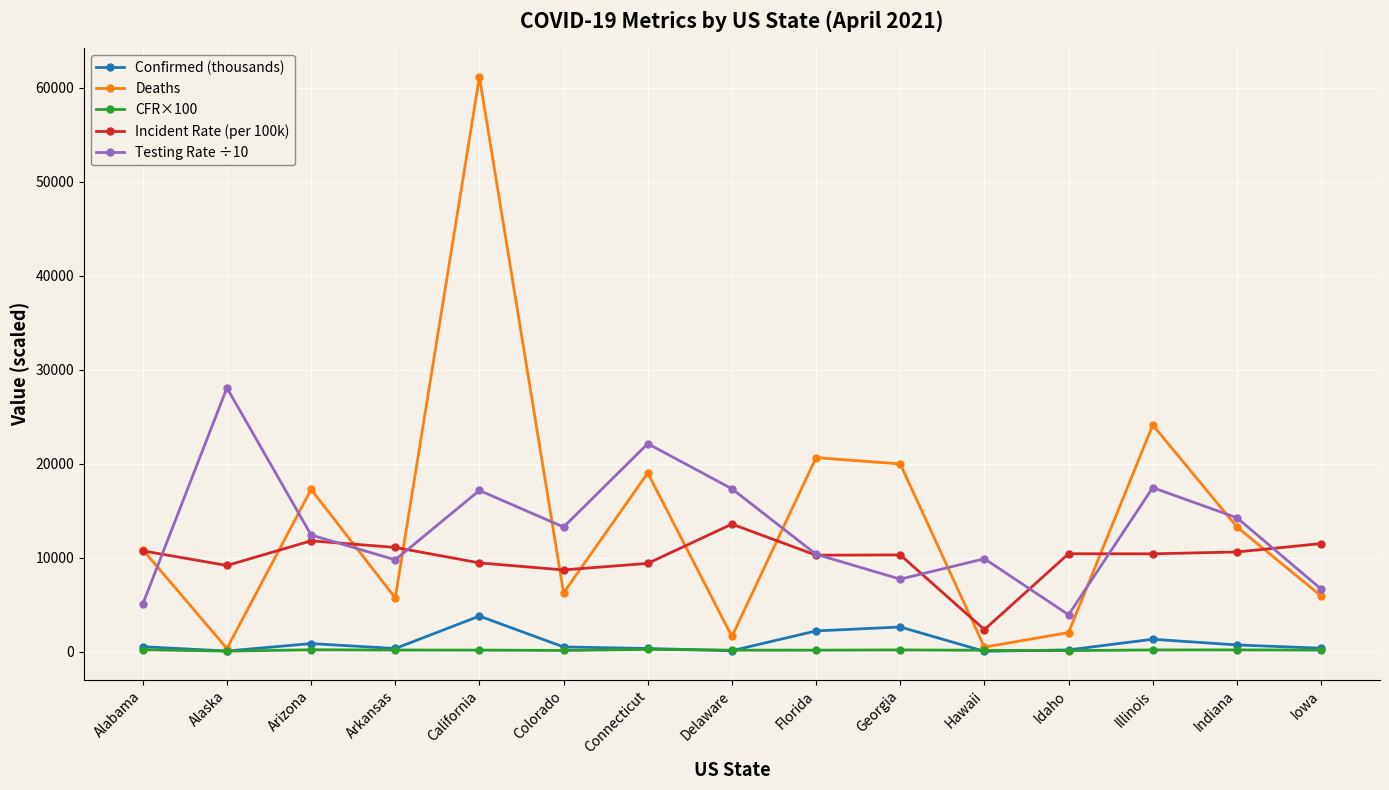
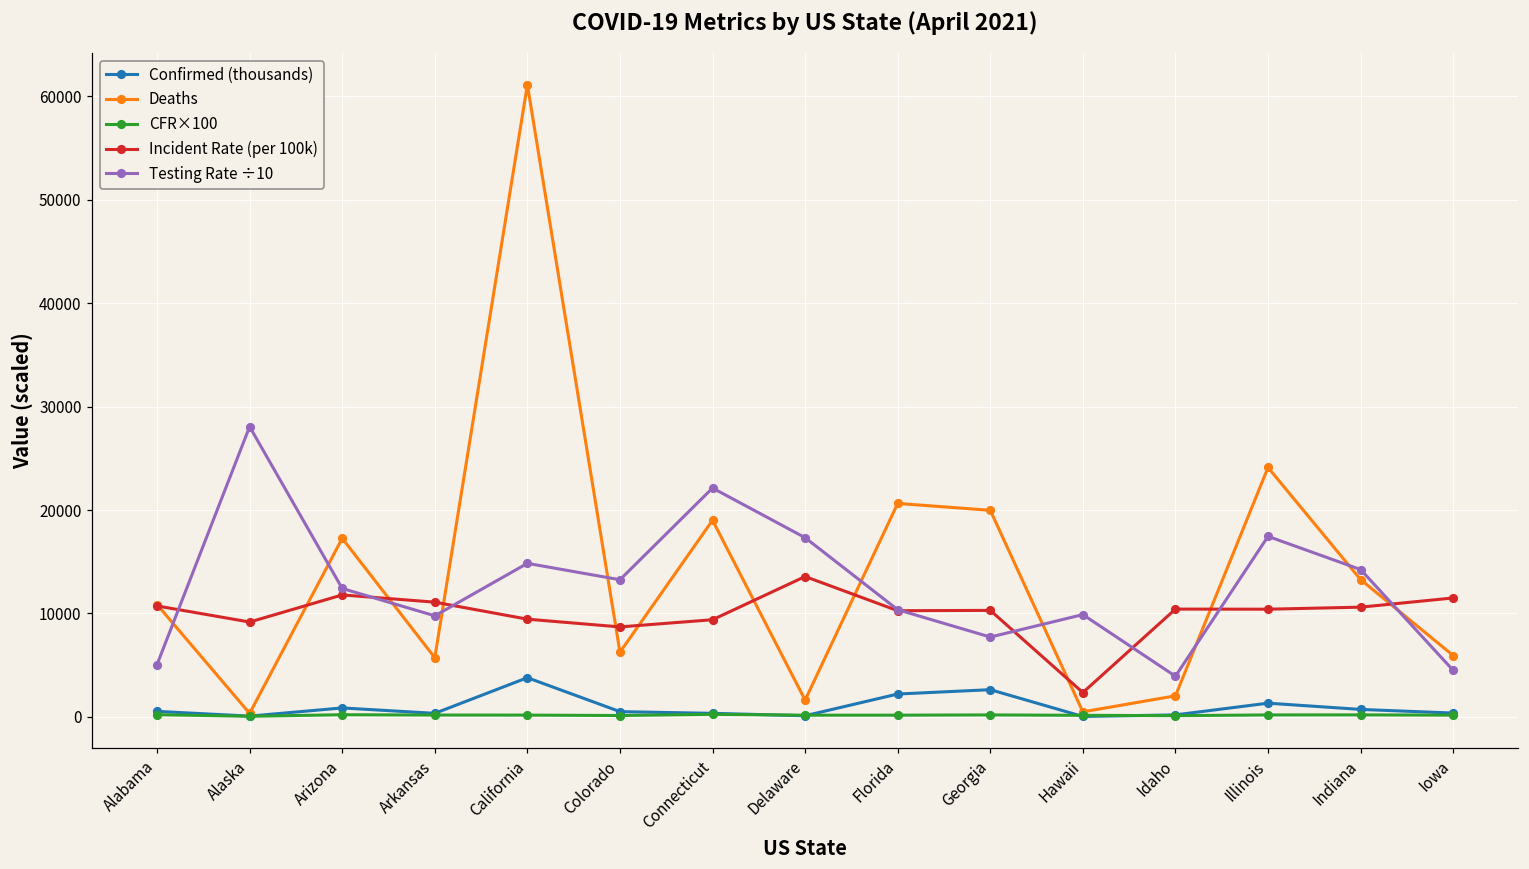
  {
    "Confirmed (thousands)": {
      "Alabama": 1000,
      "Arizona": 1000,
      "California": 4000,
      "Colorado": 1000,
      "Florida": 2000,
      "Georgia": 3000,
      "Illinois": 1000,
      "Indiana": 1000
    },
    "Deaths": {
      "Arizona": 17000,
      "Arkansas": 6000,
      "California": 61000,
      "Colorado": 6000,
      "Connecticut": 19000,
      "Delaware": 2000,
      "Florida": 21000,
      "Georgia": 20000,
      "Hawaii": 0,
      "Idaho": 2000,
      "Illinois": 24000,
      "Indiana": 13000,
      "Iowa": 6000
    },
    "CFR×100": {
      "Alabama": 0,
      "Arizona": 0,
      "California": 0,
      "Colorado": 0,
      "Florida": 0,
      "Georgia": 0,
      "Illinois": 0,
      "Indiana": 0
    },
    "Incident Rate (per 100k)": {
      "Alaska": 9000,
      "Arizona": 12000,
      "Arkansas": 11000,
      "California": 9000,
      "Colorado": 9000,
      "Connecticut": 9000,
      "Delaware": 14000,
      "Georgia": 10000,
      "Hawaii": 2000,
      "Idaho": 10000,
      "Illinois": 10000,
      "Indiana": 11000,
      "Iowa": 11000
    },
    "Testing Rate ÷10": {
      "Alabama": 5000,
      "Alaska": 28000,
      "Arizona": 12000,
      "Arkansas": 10000,
-     "California": 17000,
+     "California": 15000,
      "Colorado": 13000,
      "Connecticut": 22000,
      "Delaware": 17000,
      "Georgia": 8000,
      "Hawaii": 10000,
      "Idaho": 4000,
      "Illinois": 17000,
      "Indiana": 14000,
-     "Iowa": 7000
+     "Iowa": 4000
    }
  }
